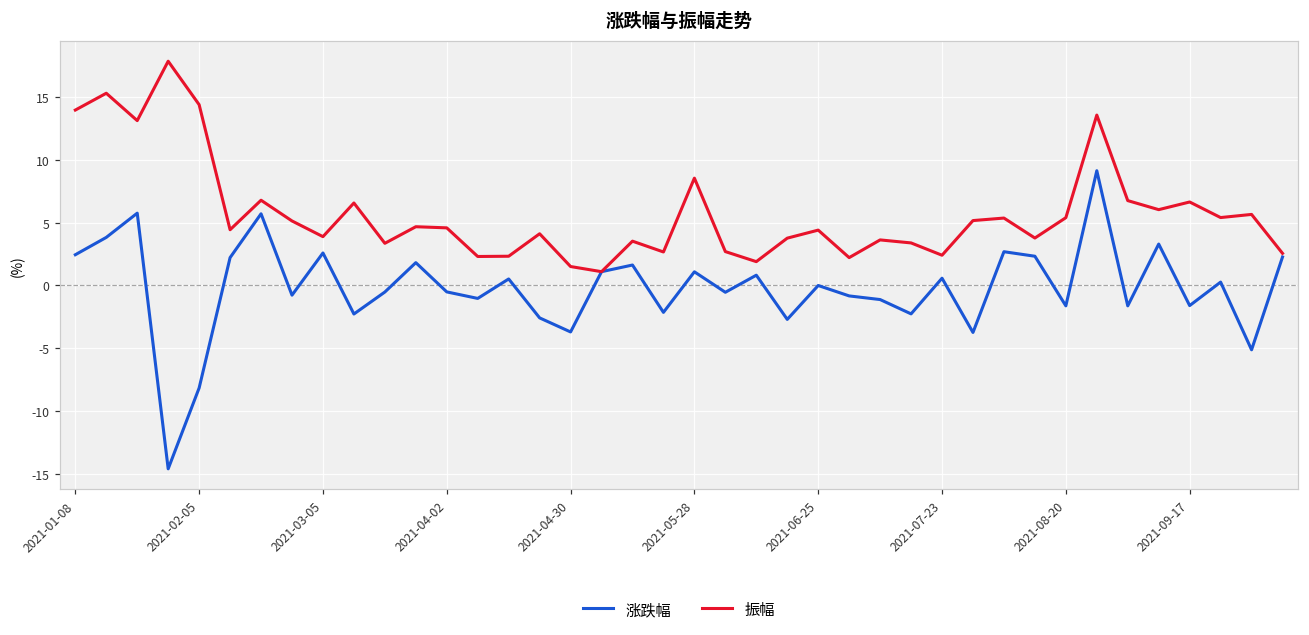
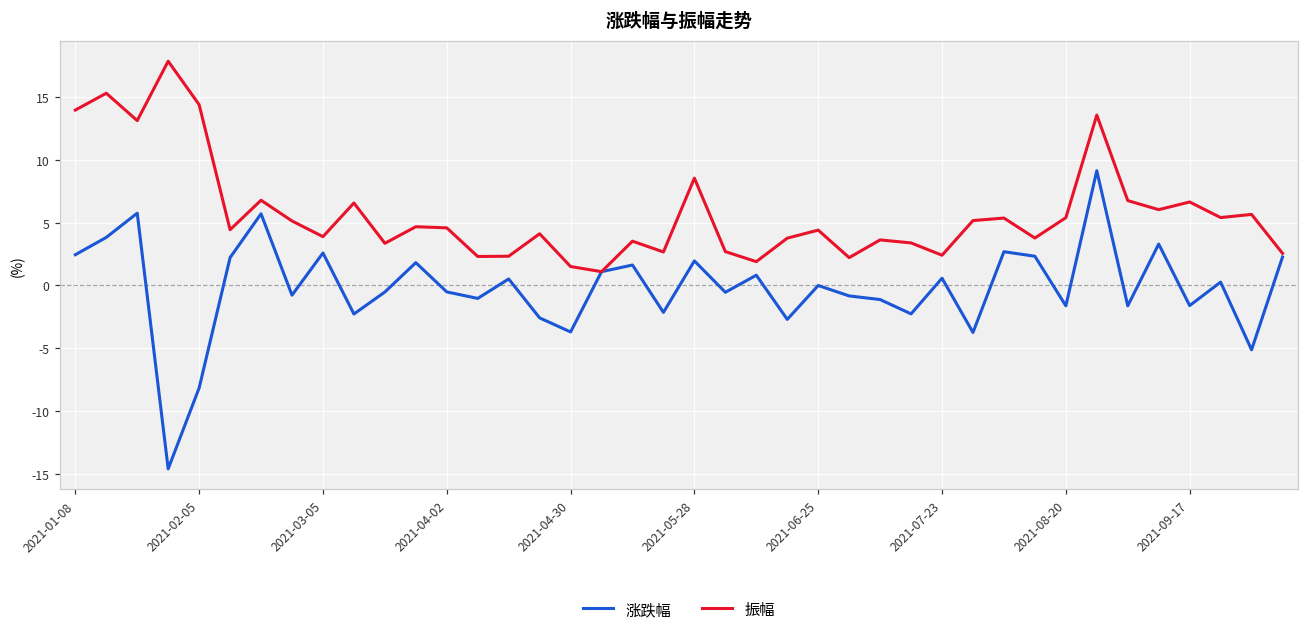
  {
    "涨跌幅": {
      "2021-01-08": 2.5,
      "2021-02-05": -8.2,
      "2021-03-05": 2.6,
      "2021-04-02": -0.5,
      "2021-04-30": -3.7,
-     "2021-05-28": 1.1,
+     "2021-05-28": 2.0,
      "2021-06-25": 0.0,
      "2021-07-23": 0.6,
      "2021-08-20": -1.6,
      "2021-09-17": -1.6
    },
    "振幅": {
      "2021-01-08": 14.0,
      "2021-02-05": 14.4,
      "2021-03-05": 3.9,
      "2021-04-02": 4.6,
      "2021-04-30": 1.5,
      "2021-05-28": 8.6,
      "2021-06-25": 4.4,
      "2021-07-23": 2.4,
      "2021-08-20": 5.4,
      "2021-09-17": 6.7
    }
  }
